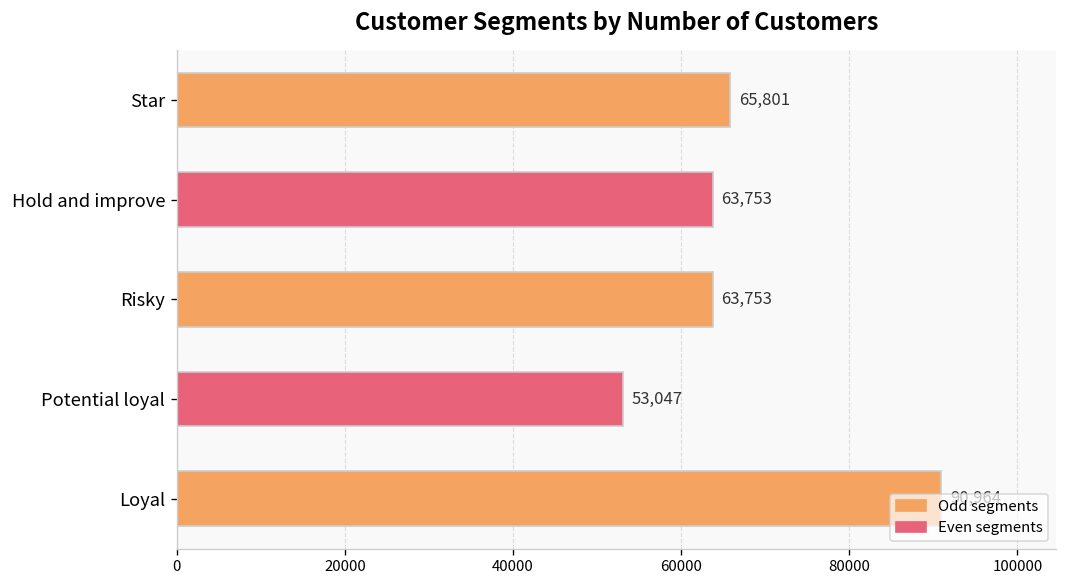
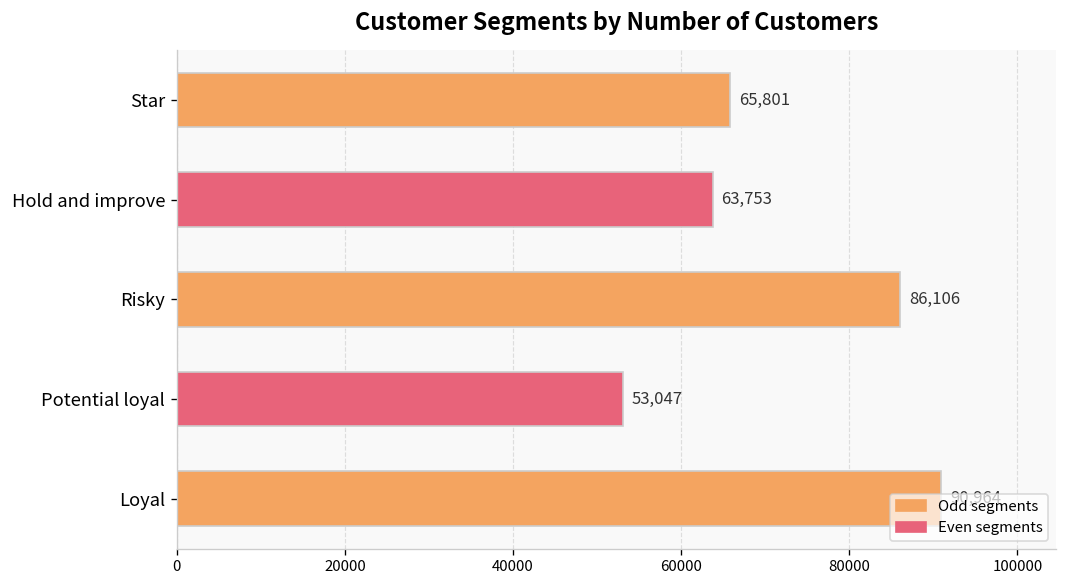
  {
    "Star": "65,801",
    "Hold and improve": "63,753",
-   "Risky": "63,753",
+   "Risky": "86,106",
    "Potential loyal": "53,047"
  }
